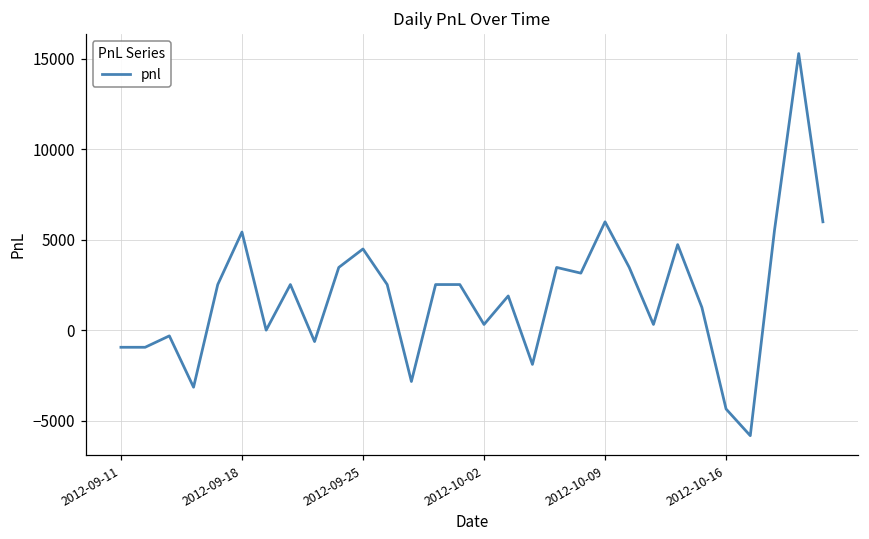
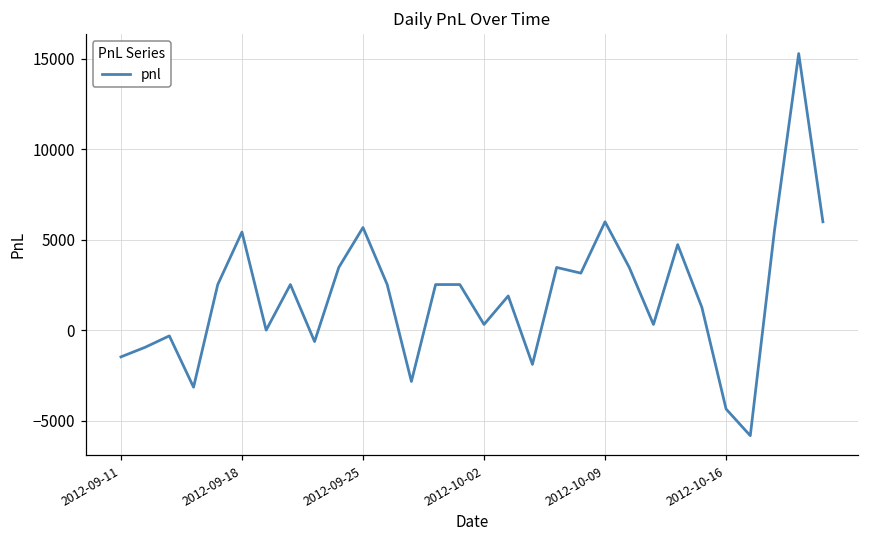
  {
-   "2012-09-11": -900,
+   "2012-09-11": -1500,
    "2012-09-18": 5400,
-   "2012-09-25": 4500,
+   "2012-09-25": 5700,
    "2012-10-02": 300,
    "2012-10-09": 6000,
    "2012-10-16": -4400
  }
